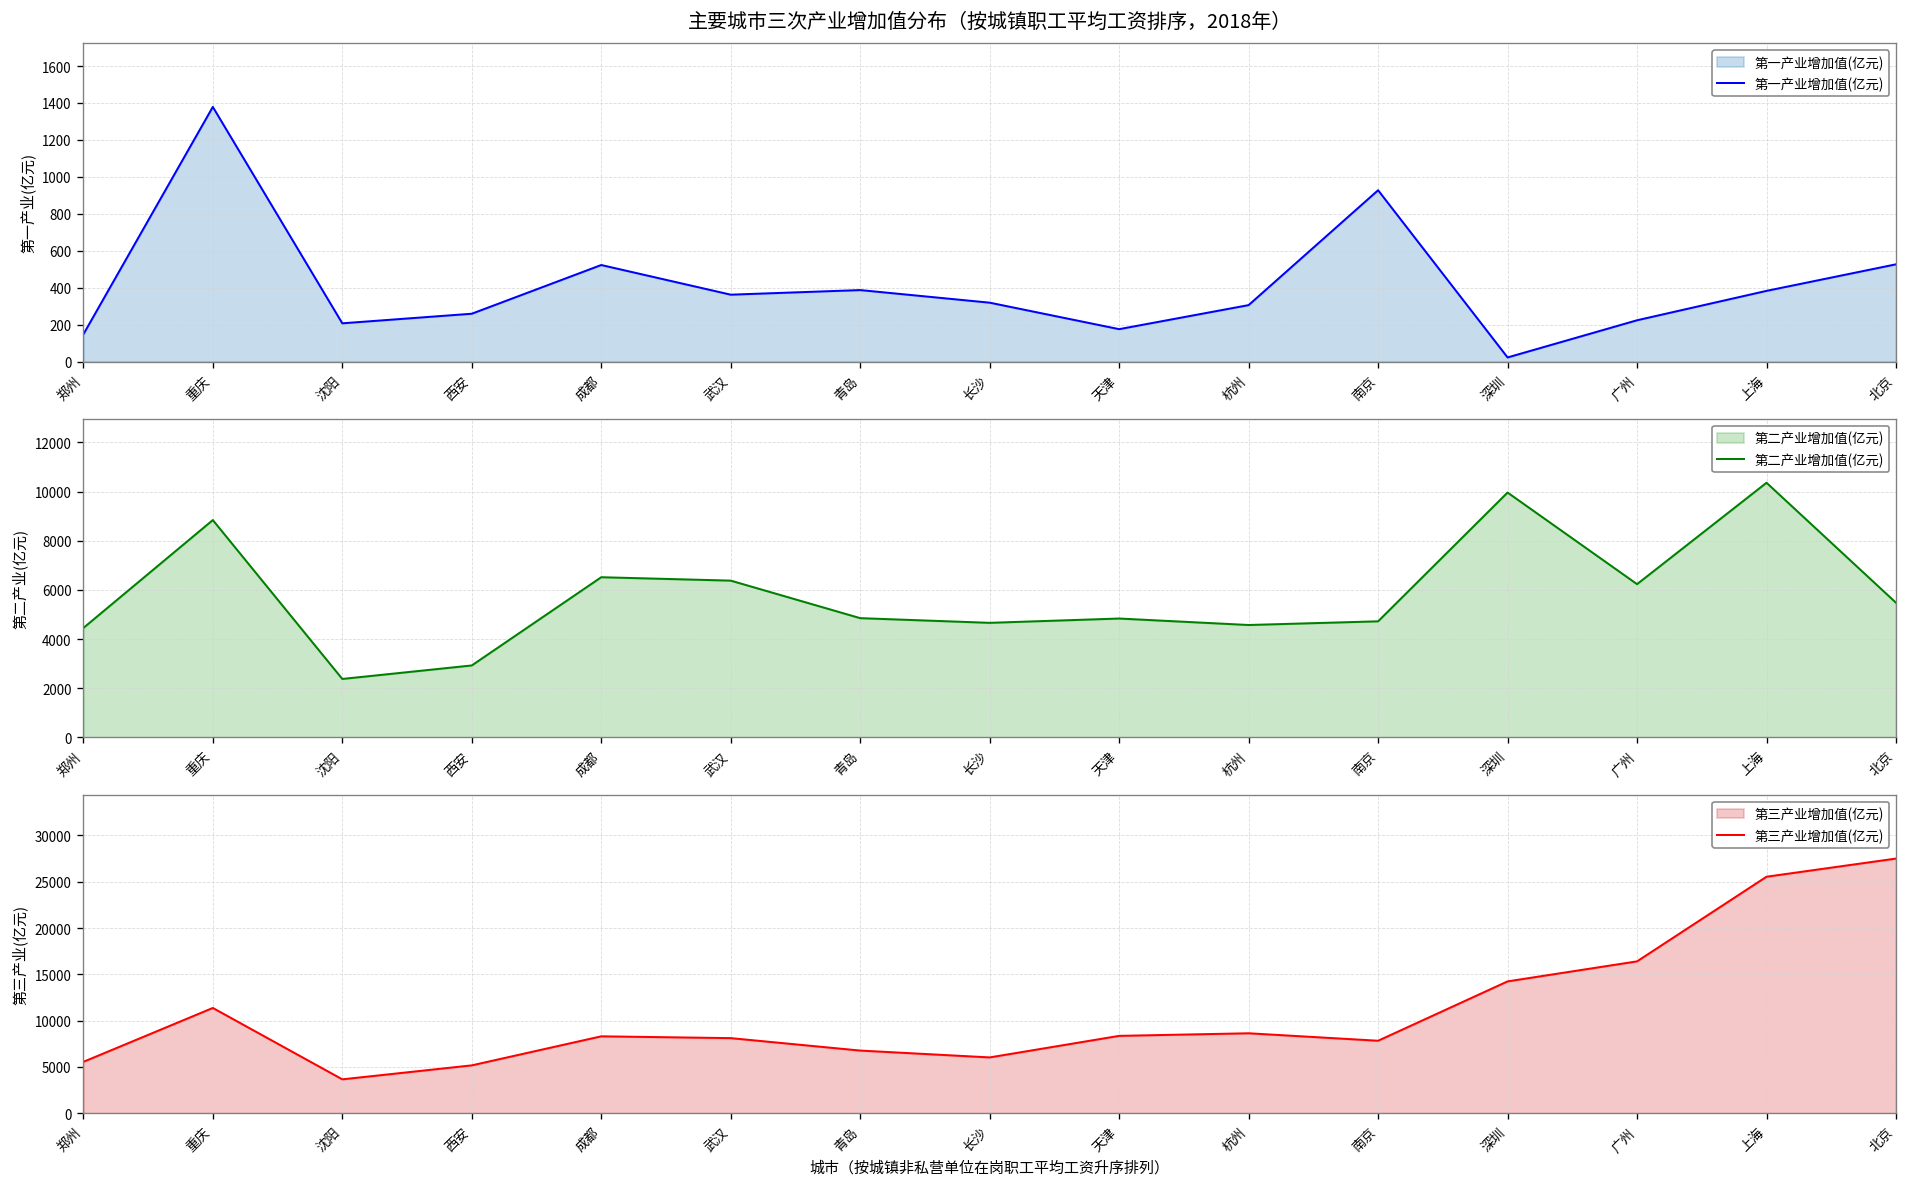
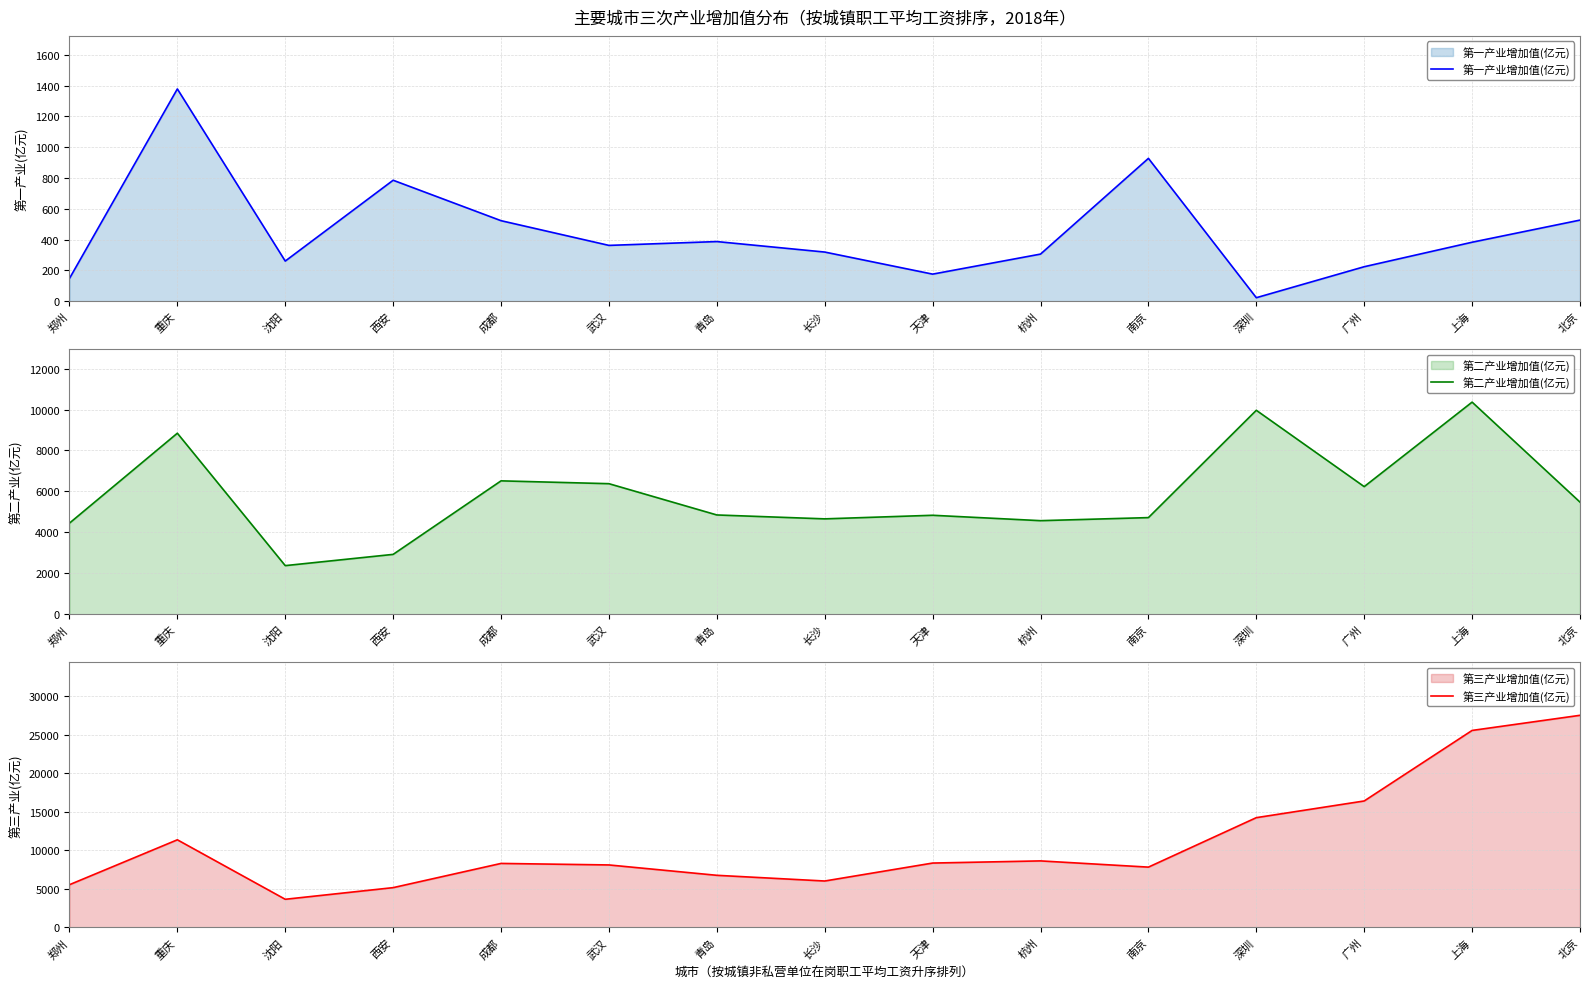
  {
    "主要城市三次产业增加值分布（按城镇职工平均工资排序，2018年）": {
      "郑州": 150,
      "重庆": 1380,
-     "沈阳": 210,
-     "西安": 260,
+     "沈阳": 260,
+     "西安": 790,
      "成都": 520,
      "武汉": 360,
      "青岛": 390,
      "长沙": 320,
      "天津": 180,
      "杭州": 310,
      "南京": 930,
      "深圳": 20,
      "广州": 220,
      "上海": 380,
      "北京": 530
    }
  }
